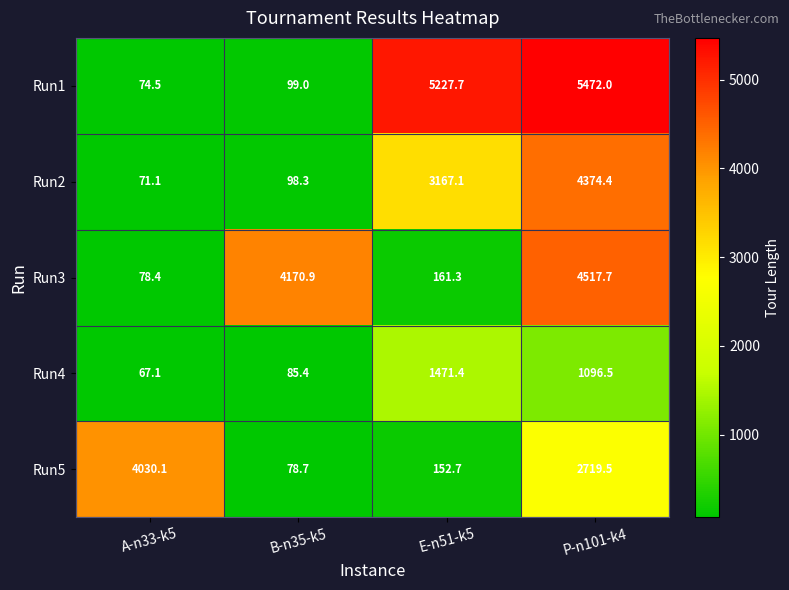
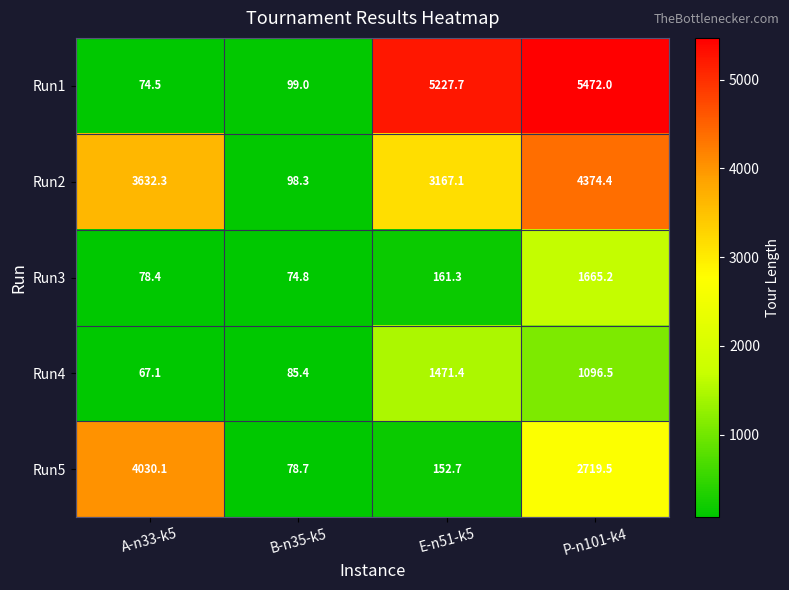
  {
    "Run1": {
      "A-n33-k5": 74.5,
      "B-n35-k5": 99.0,
      "E-n51-k5": 5227.7,
      "P-n101-k4": 5472.0
    },
    "Run2": {
-     "A-n33-k5": 71.1,
+     "A-n33-k5": 3632.3,
      "B-n35-k5": 98.3,
      "E-n51-k5": 3167.1,
      "P-n101-k4": 4374.4
    },
    "Run3": {
      "A-n33-k5": 78.4,
-     "B-n35-k5": 4170.9,
+     "B-n35-k5": 74.8,
      "E-n51-k5": 161.3,
-     "P-n101-k4": 4517.7
+     "P-n101-k4": 1665.2
    },
    "Run4": {
      "A-n33-k5": 67.1,
      "B-n35-k5": 85.4,
      "E-n51-k5": 1471.4,
      "P-n101-k4": 1096.5
    },
    "Run5": {
      "A-n33-k5": 4030.1,
      "B-n35-k5": 78.7,
      "E-n51-k5": 152.7,
      "P-n101-k4": 2719.5
    }
  }
